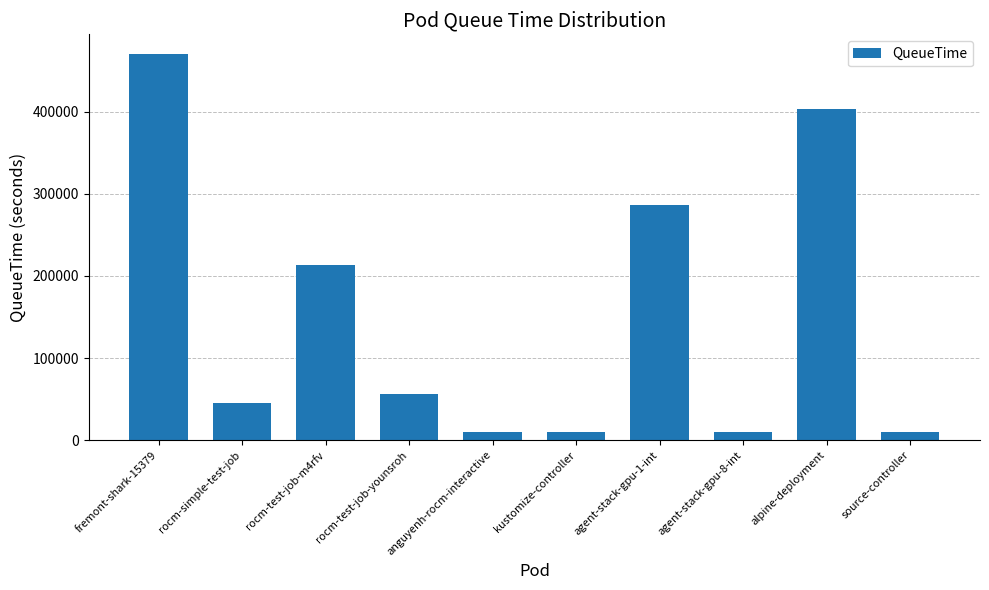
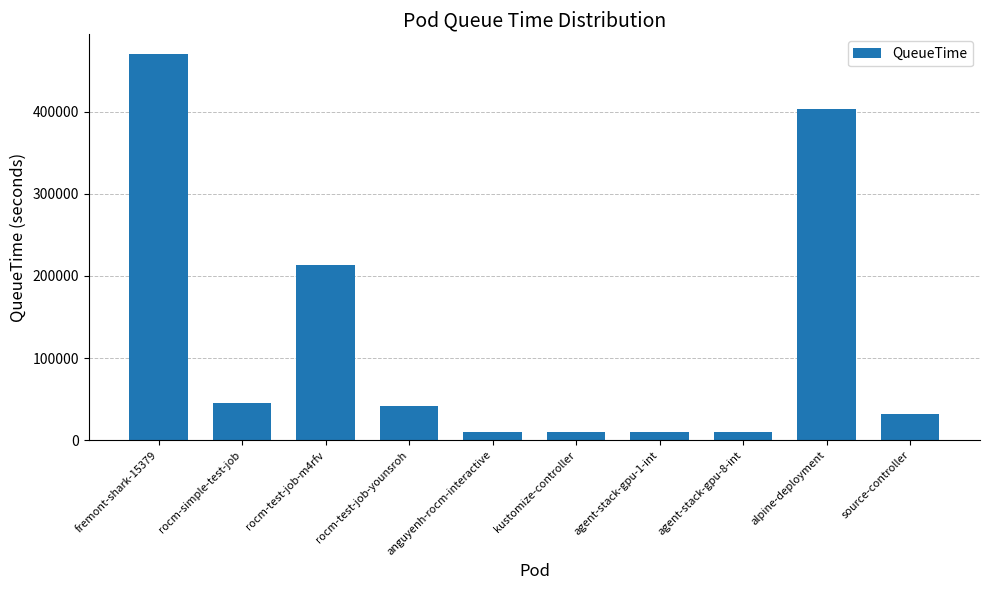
  {
    "fremont-shark-15379": 470000,
    "rocm-simple-test-job": 40000,
    "rocm-test-job-m4rfv": 210000,
-   "rocm-test-job-younsroh": 60000,
+   "rocm-test-job-younsroh": 40000,
    "anguyenh-rocm-interactive": 10000,
    "kustomize-controller": 10000,
-   "agent-stack-gpu-1-int": 290000,
+   "agent-stack-gpu-1-int": 10000,
    "agent-stack-gpu-8-int": 10000,
    "alpine-deployment": 400000,
-   "source-controller": 10000
+   "source-controller": 30000
  }
